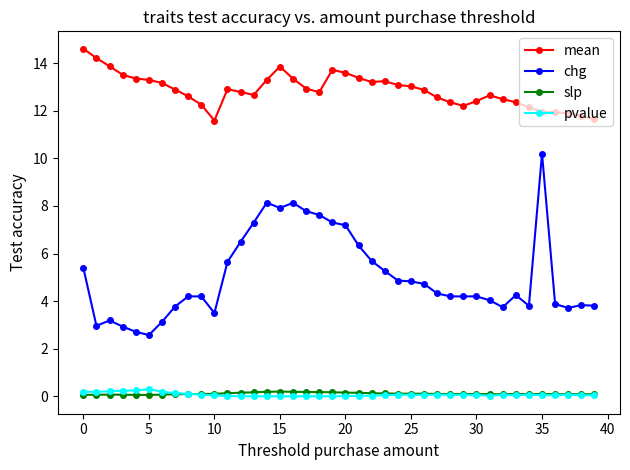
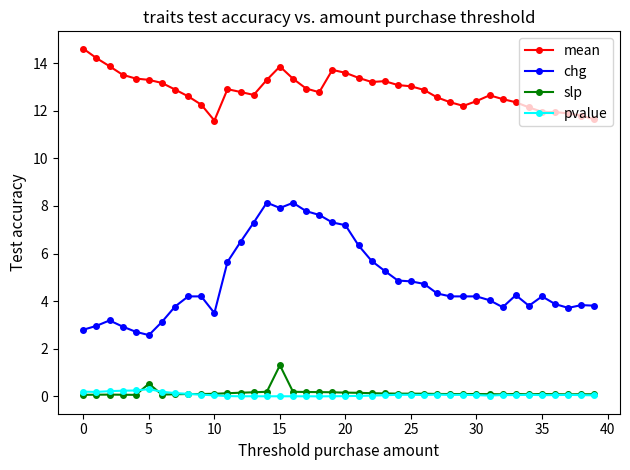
  {
    "mean": {
      "0": 14.6,
      "5": 13.3,
      "10": 11.6,
      "15": 13.9,
      "20": 13.6,
      "25": 13.0,
      "30": 12.4
    },
    "chg": {
-     "0": 5.4,
+     "0": 2.8,
      "5": 2.6,
      "10": 3.5,
      "15": 7.9,
      "20": 7.2,
      "25": 4.8,
      "30": 4.2,
-     "35": 10.2
+     "35": 4.2
    },
    "slp": {
      "0": 0.1,
-     "5": 0.1,
-     "15": 0.2,
+     "5": 0.5,
+     "15": 1.3,
      "20": 0.2
    },
    "pvalue": {
      "0": 0.2,
      "5": 0.3,
      "15": 0.0,
      "20": 0.0
    }
  }
